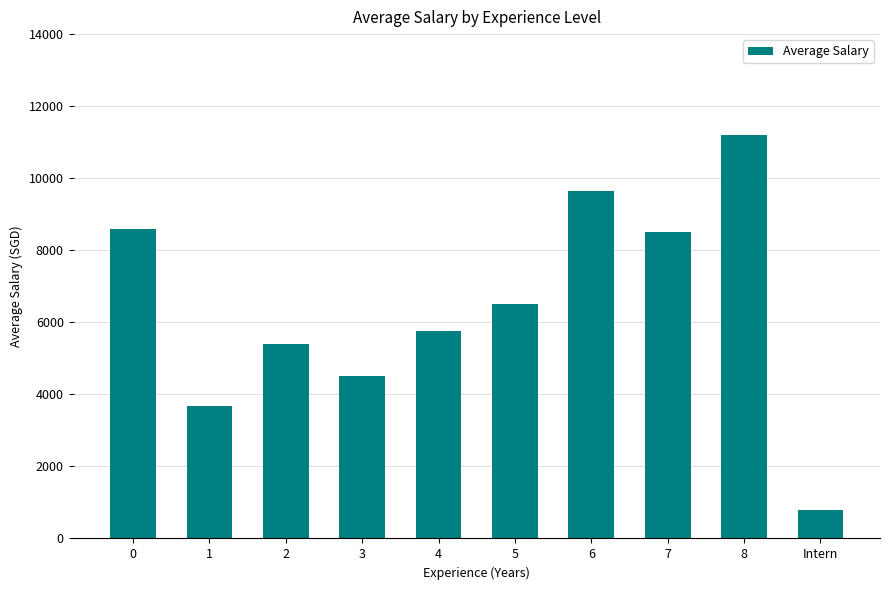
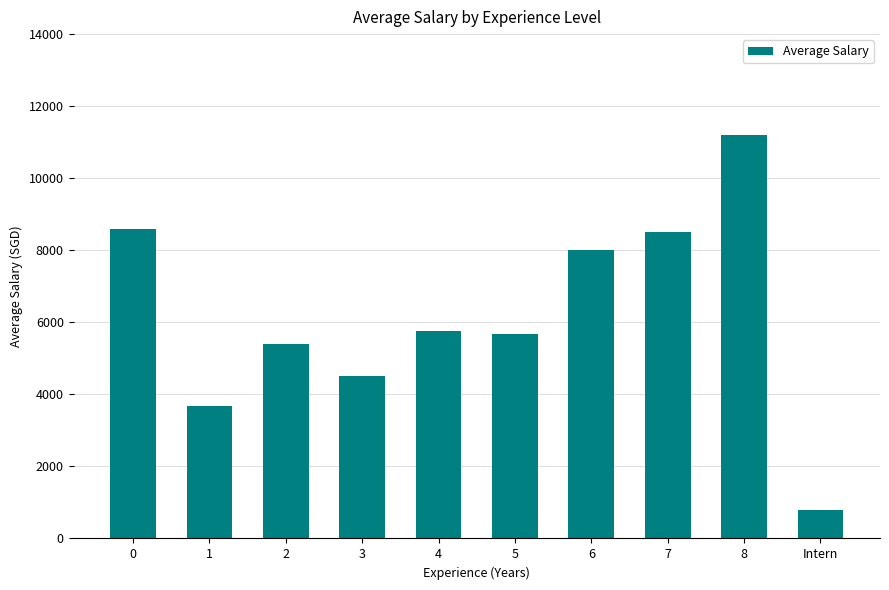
  {
    "0": 8600,
    "1": 3700,
    "2": 5400,
    "3": 4500,
    "4": 5800,
-   "5": 6500,
-   "6": 9600,
+   "5": 5700,
+   "6": 8000,
    "7": 8500,
    "8": 11200,
    "Intern": 800
  }
